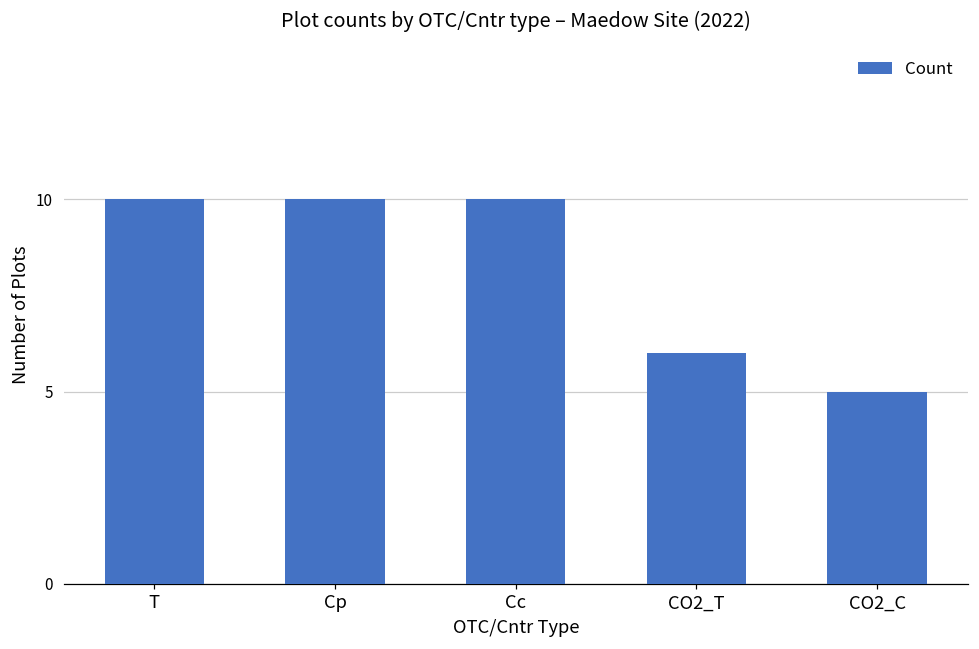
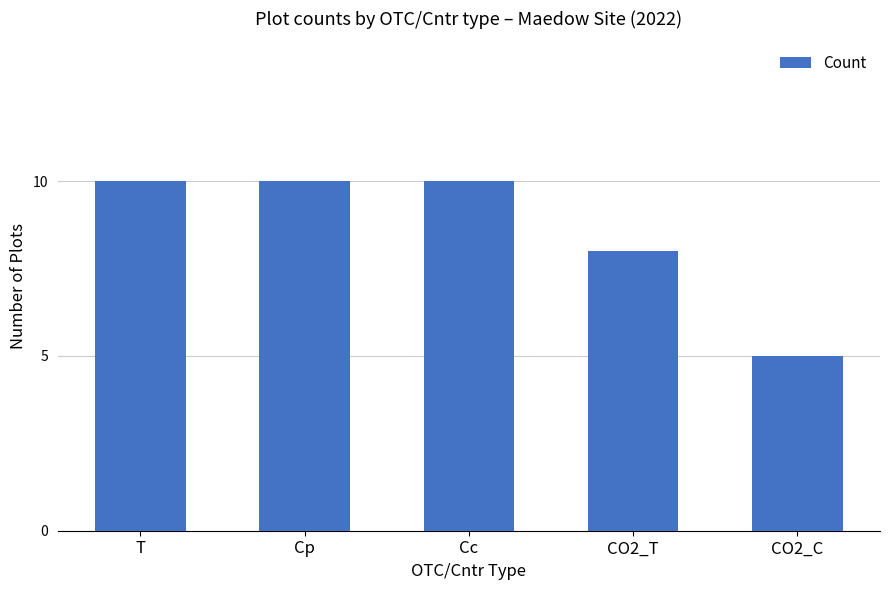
  {
    "T": 10,
    "Cp": 10,
    "Cc": 10,
-   "CO2_T": 6,
+   "CO2_T": 8,
    "CO2_C": 5
  }
